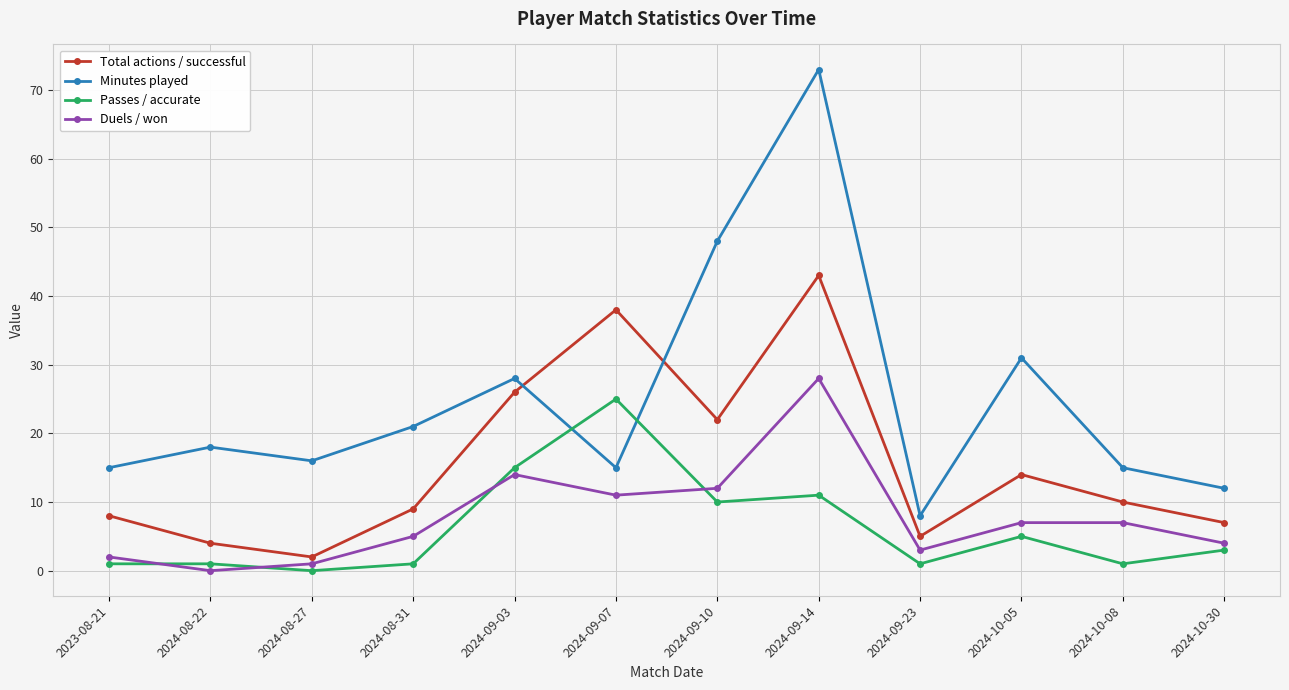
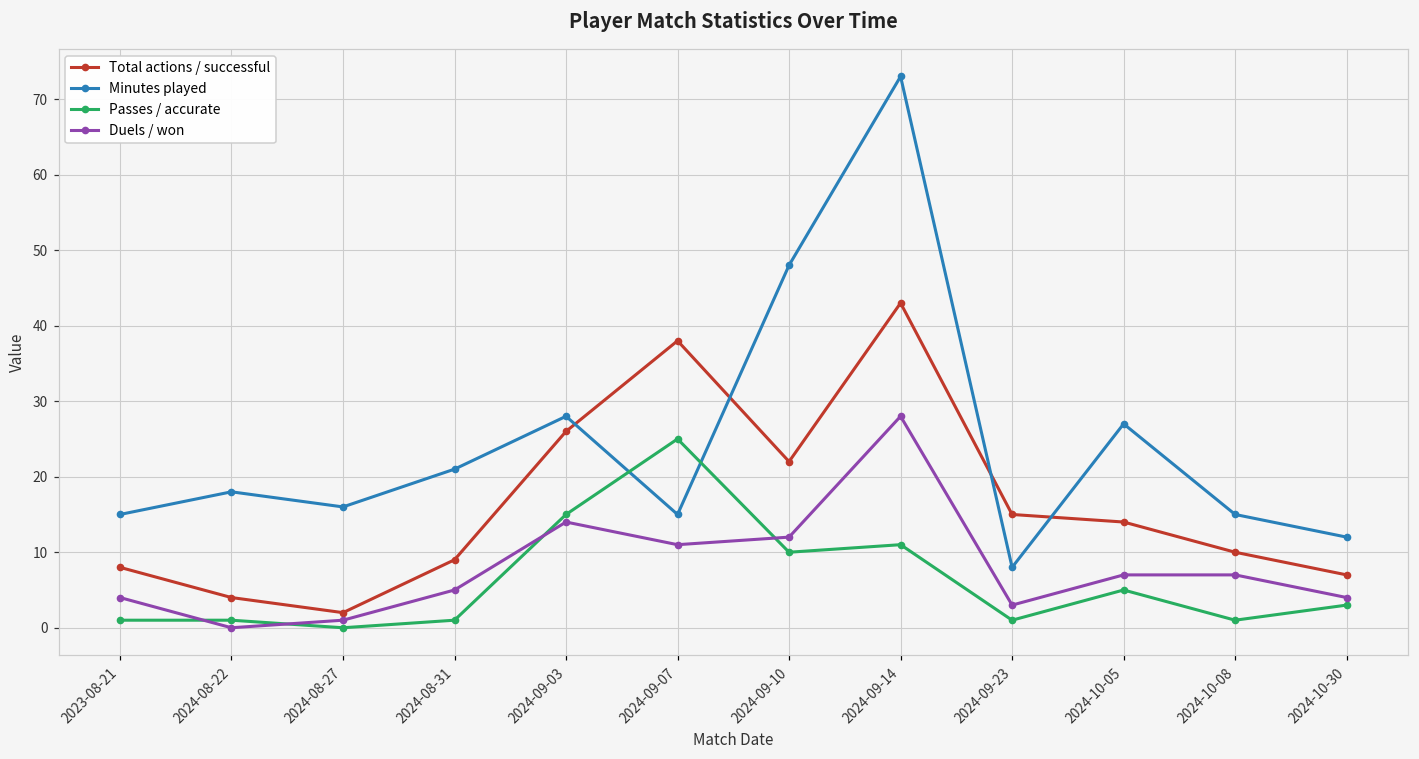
  {
    "Total actions / successful": {
      "2023-08-21": 8,
      "2024-08-22": 4,
      "2024-08-27": 2,
      "2024-08-31": 9,
      "2024-09-03": 26,
      "2024-09-07": 38,
      "2024-09-10": 22,
      "2024-09-14": 43,
-     "2024-09-23": 5,
+     "2024-09-23": 15,
      "2024-10-05": 14,
      "2024-10-08": 10,
      "2024-10-30": 7
    },
    "Minutes played": {
      "2023-08-21": 15,
      "2024-08-22": 18,
      "2024-08-27": 16,
      "2024-08-31": 21,
      "2024-09-03": 28,
      "2024-09-07": 15,
      "2024-09-10": 48,
      "2024-09-14": 73,
      "2024-09-23": 8,
-     "2024-10-05": 31,
+     "2024-10-05": 27,
      "2024-10-08": 15,
      "2024-10-30": 12
    },
    "Passes / accurate": {
      "2023-08-21": 1,
      "2024-08-22": 1,
      "2024-08-27": 0,
      "2024-08-31": 1,
      "2024-09-03": 15,
      "2024-09-07": 25,
      "2024-09-10": 10,
      "2024-09-14": 11,
      "2024-09-23": 1,
      "2024-10-05": 5,
      "2024-10-08": 1,
      "2024-10-30": 3
    },
    "Duels / won": {
-     "2023-08-21": 2,
+     "2023-08-21": 4,
      "2024-08-22": 0,
      "2024-08-27": 1,
      "2024-08-31": 5,
      "2024-09-03": 14,
      "2024-09-07": 11,
      "2024-09-10": 12,
      "2024-09-14": 28,
      "2024-09-23": 3,
      "2024-10-05": 7,
      "2024-10-08": 7,
      "2024-10-30": 4
    }
  }
